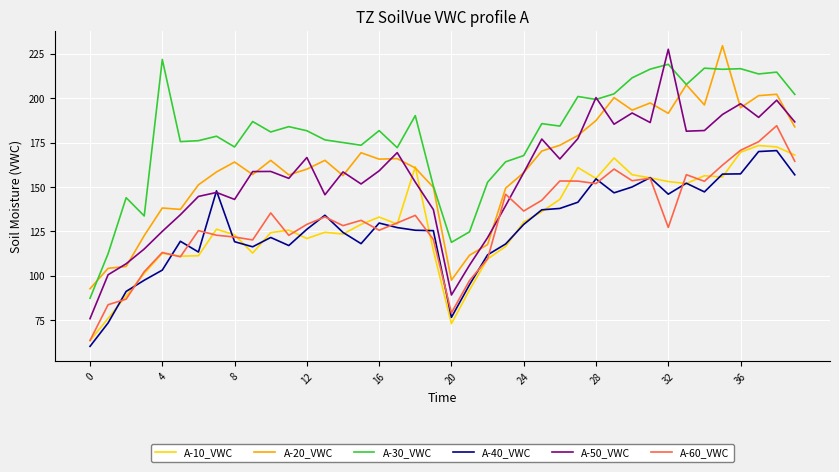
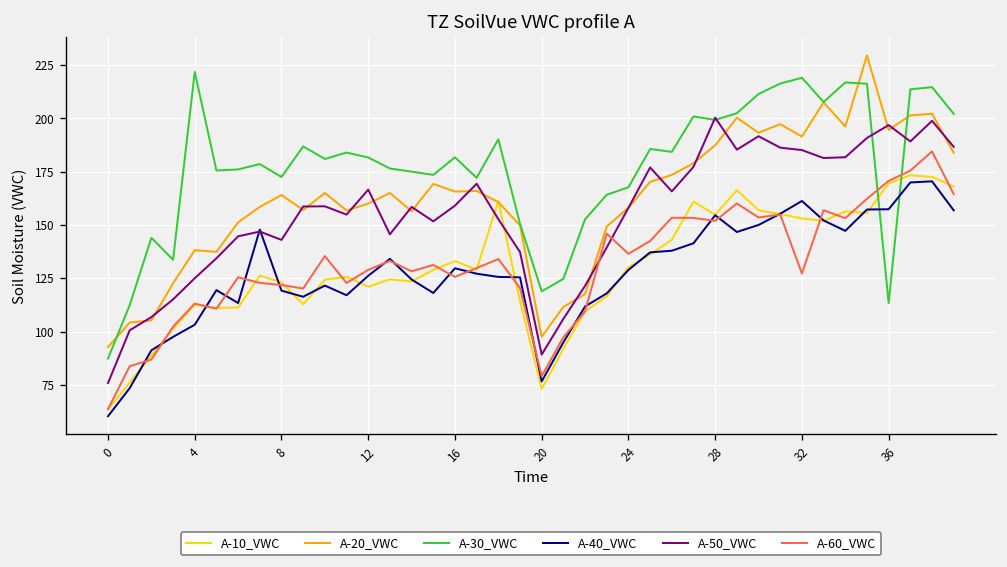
  {
    "A-30_VWC": {
      "0": 87,
      "4": 222,
      "8": 173,
      "12": 182,
      "16": 182,
      "20": 119,
      "24": 168,
      "32": 219,
-     "36": 217
+     "36": 113
    },
    "A-40_VWC": {
      "0": 60,
      "4": 103,
      "8": 119,
      "12": 126,
      "16": 130,
      "20": 77,
-     "32": 146,
+     "32": 161,
      "36": 157
    },
    "A-50_VWC": {
      "0": 76,
      "4": 125,
      "8": 143,
      "12": 167,
      "16": 159,
      "20": 89,
-     "32": 228,
+     "32": 185,
      "36": 197
    },
    "A-60_VWC": {
      "12": 129,
      "16": 126,
      "20": 79,
      "24": 137,
      "28": 152,
      "32": 127
    }
  }
